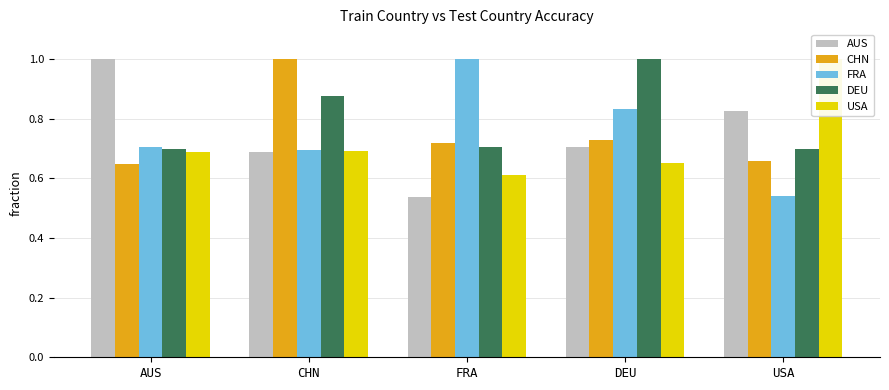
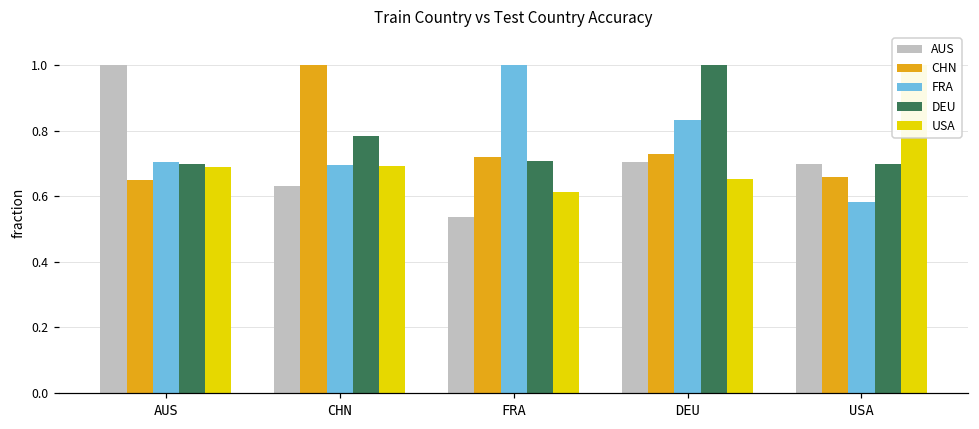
  {
    "AUS": {
      "AUS": 1.00,
-     "CHN": 0.69,
+     "CHN": 0.63,
      "FRA": 0.54,
      "DEU": 0.70,
-     "USA": 0.83
+     "USA": 0.70
    },
    "FRA": {
      "AUS": 0.70,
      "CHN": 0.69,
      "FRA": 1.00,
      "DEU": 0.83,
-     "USA": 0.54
+     "USA": 0.58
    },
    "DEU": {
      "AUS": 0.70,
-     "CHN": 0.88,
+     "CHN": 0.78,
      "FRA": 0.71,
      "DEU": 1.00,
      "USA": 0.70
    }
  }
